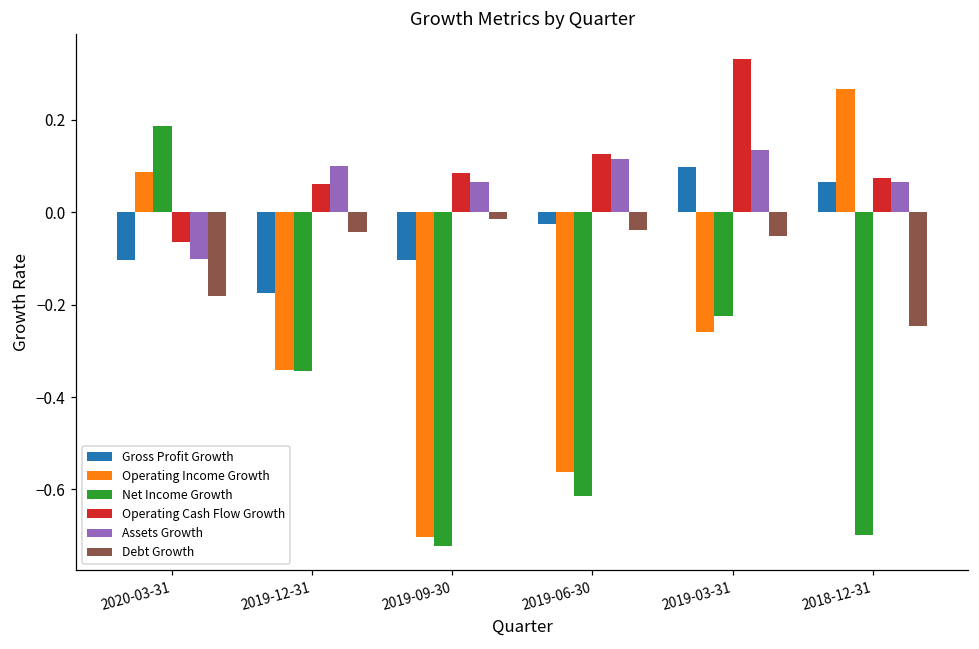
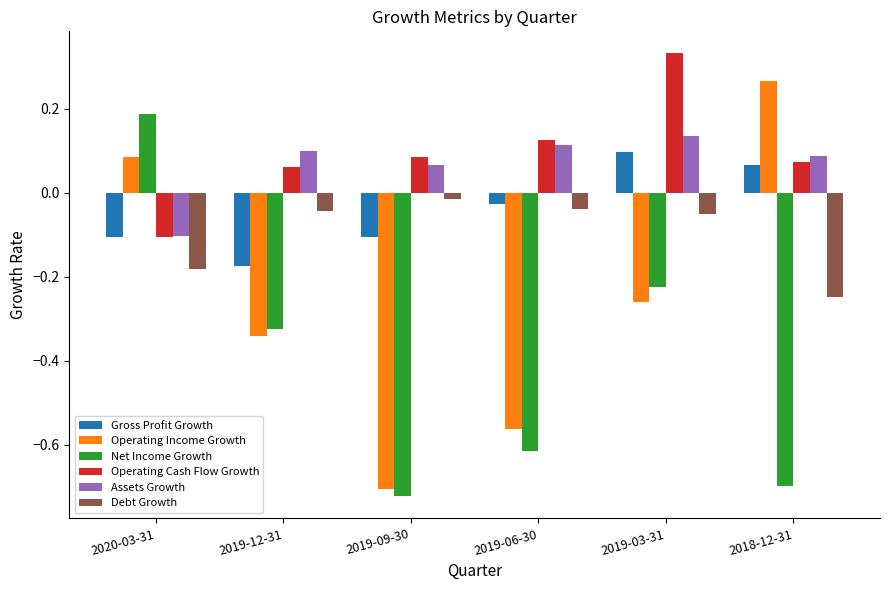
  {
    "Gross Profit Growth": {
      "2020-03-31": -0.10,
      "2019-12-31": -0.17,
      "2019-09-30": -0.10,
      "2019-06-30": -0.03,
      "2019-03-31": 0.10,
      "2018-12-31": 0.07
    },
    "Operating Income Growth": {
      "2020-03-31": 0.09,
      "2019-12-31": -0.34,
      "2019-09-30": -0.70,
      "2019-06-30": -0.56,
      "2019-03-31": -0.26,
      "2018-12-31": 0.27
    },
    "Net Income Growth": {
      "2020-03-31": 0.19,
-     "2019-12-31": -0.34,
+     "2019-12-31": -0.32,
      "2019-09-30": -0.72,
      "2019-06-30": -0.61,
      "2019-03-31": -0.22,
      "2018-12-31": -0.70
    },
    "Operating Cash Flow Growth": {
-     "2020-03-31": -0.07,
+     "2020-03-31": -0.11,
      "2019-12-31": 0.06,
      "2019-09-30": 0.09,
      "2019-06-30": 0.13,
      "2019-03-31": 0.33,
      "2018-12-31": 0.07
    },
    "Assets Growth": {
      "2020-03-31": -0.10,
      "2019-12-31": 0.10,
      "2019-09-30": 0.07,
      "2019-06-30": 0.11,
      "2019-03-31": 0.13,
-     "2018-12-31": 0.07
+     "2018-12-31": 0.09
    },
    "Debt Growth": {
      "2020-03-31": -0.18,
      "2019-12-31": -0.04,
      "2019-09-30": -0.01,
      "2019-06-30": -0.04,
      "2019-03-31": -0.05,
      "2018-12-31": -0.25
    }
  }
